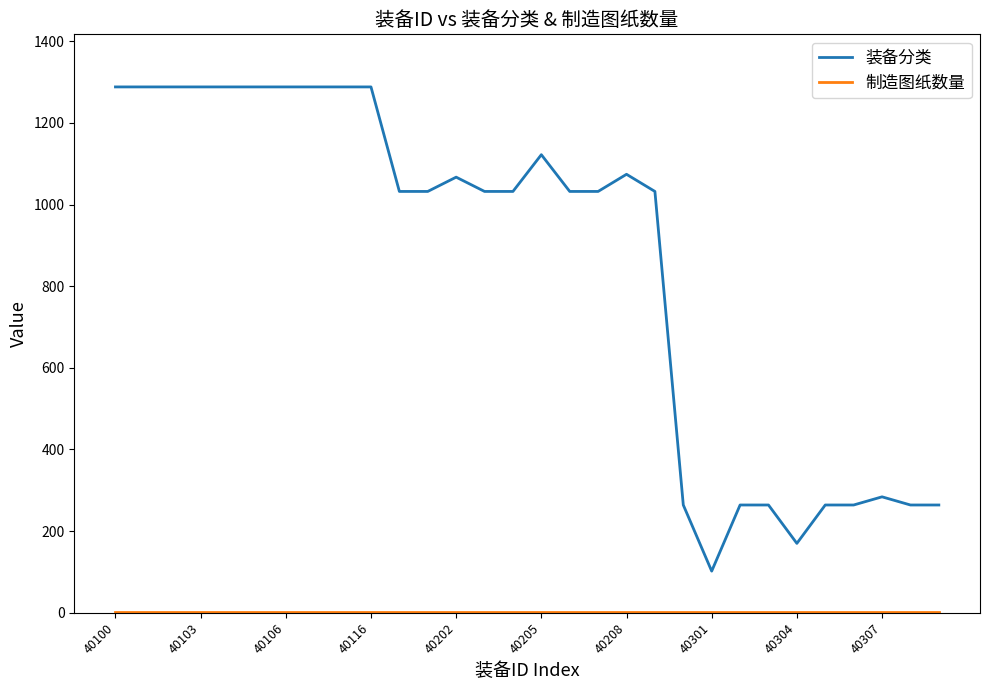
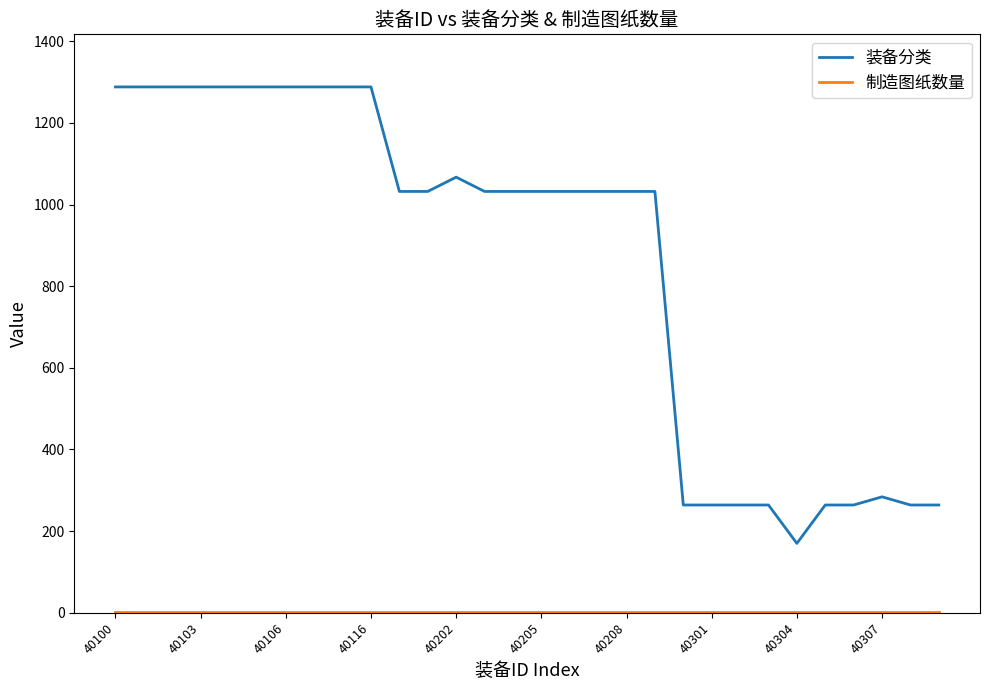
  {
    "装备分类": {
      "40100": 1290,
      "40103": 1290,
      "40106": 1290,
      "40116": 1290,
      "40202": 1070,
-     "40205": 1120,
-     "40208": 1070,
-     "40301": 100,
+     "40205": 1030,
+     "40208": 1030,
+     "40301": 260,
      "40304": 170,
      "40307": 280
    },
    "制造图纸数量": {
      "40100": 0,
      "40103": 0,
      "40106": 0,
      "40116": 0,
      "40202": 0,
      "40205": 0,
      "40208": 0,
      "40301": 0,
      "40304": 0,
      "40307": 0
    }
  }
